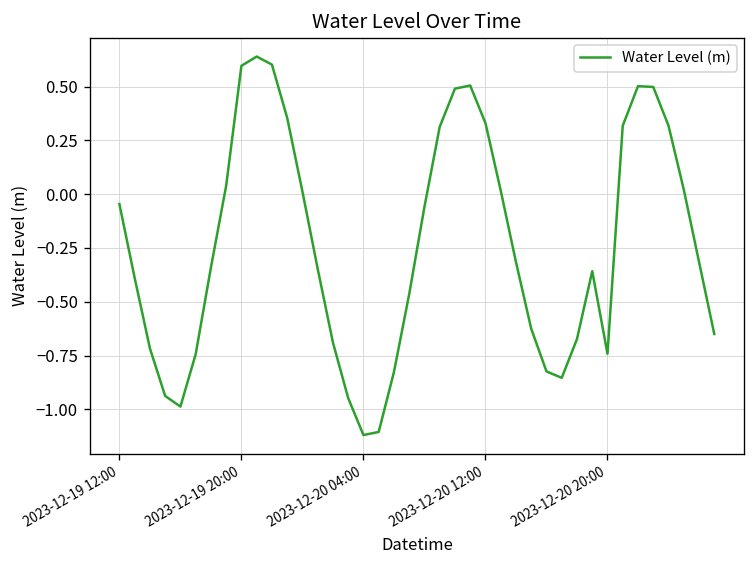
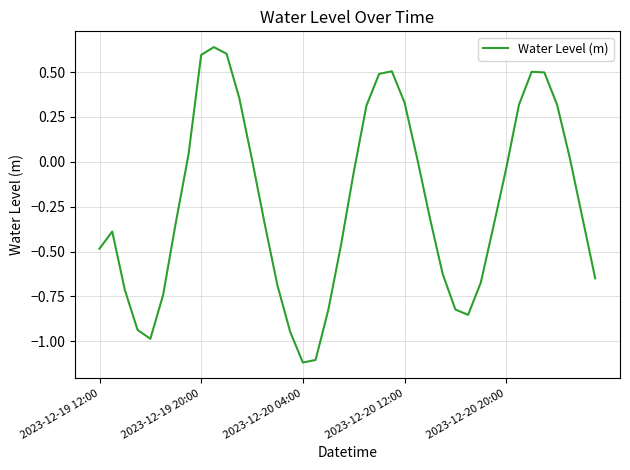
  {
-   "2023-12-19 12:00": -0.05,
+   "2023-12-19 12:00": -0.48,
    "2023-12-19 20:00": 0.60,
    "2023-12-20 04:00": -1.12,
    "2023-12-20 12:00": 0.33,
-   "2023-12-20 20:00": -0.74
+   "2023-12-20 20:00": -0.04
  }
